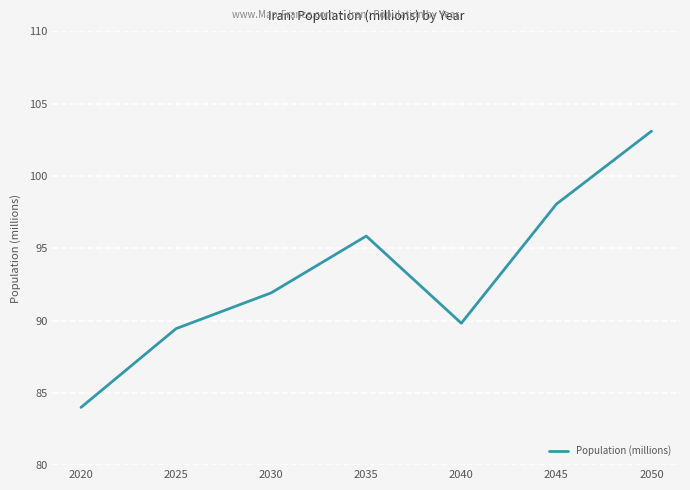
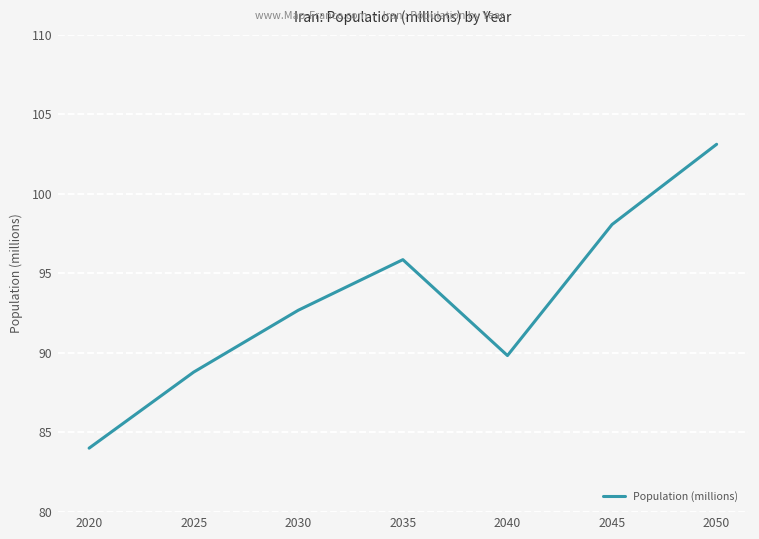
  {
    "2020": 84.0,
-   "2025": 89.4,
-   "2030": 91.9,
+   "2025": 88.8,
+   "2030": 92.7,
    "2035": 95.8,
    "2040": 89.8,
    "2045": 98.1,
    "2050": 103.1
  }
